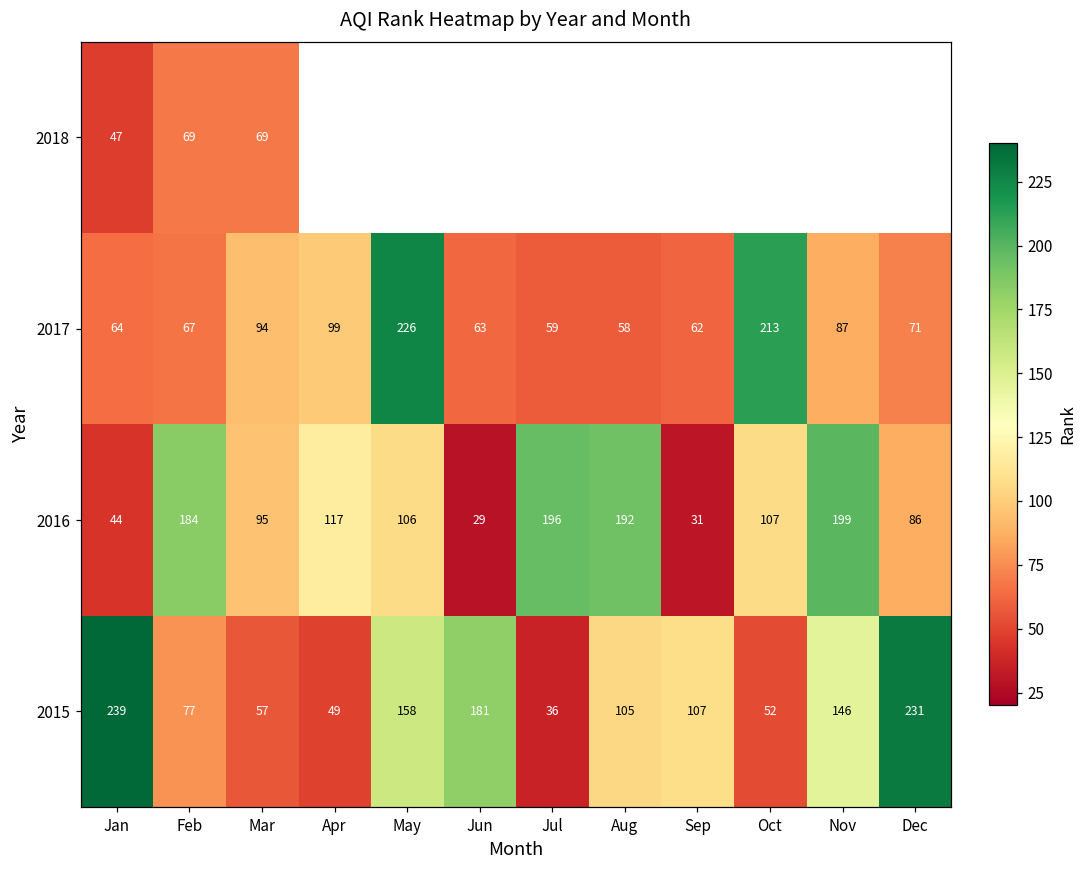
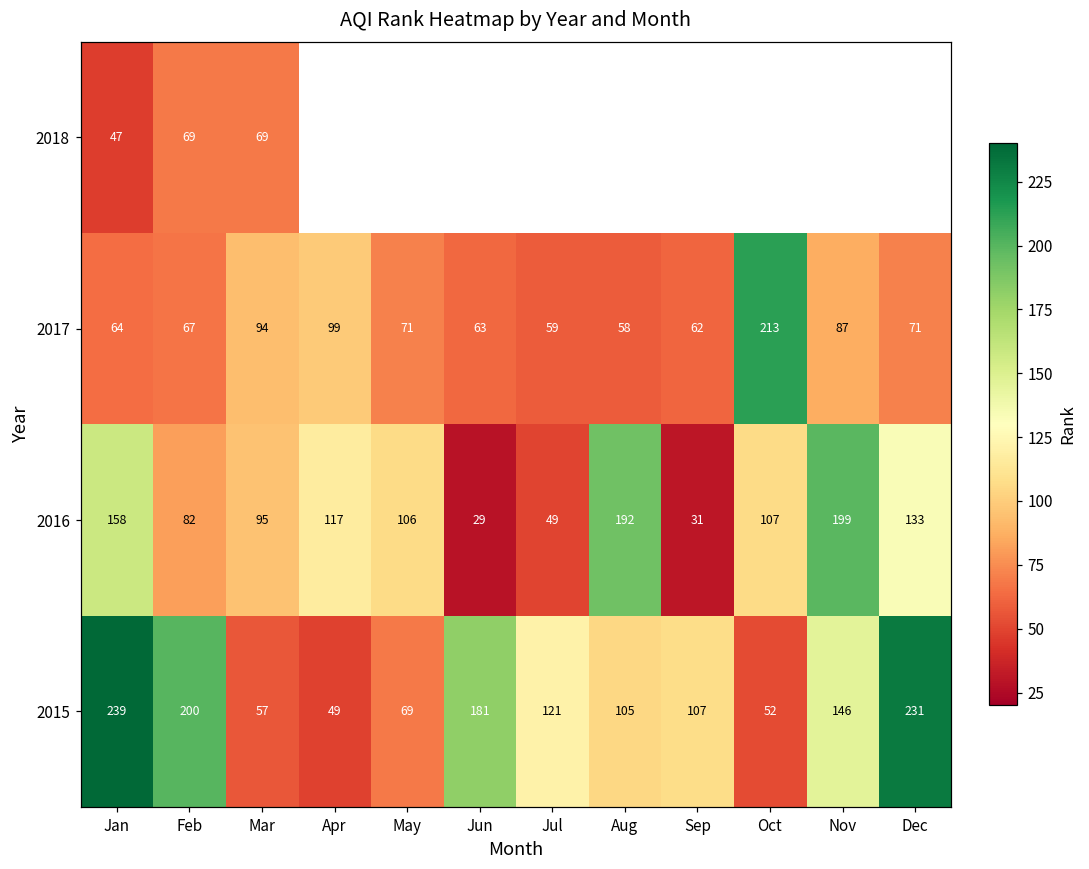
  {
    "2018": {
      "Jan": 47,
      "Feb": 69,
      "Mar": 69
    },
    "2017": {
      "Jan": 64,
      "Feb": 67,
      "Mar": 94,
      "Apr": 99,
-     "May": 226,
+     "May": 71,
      "Jun": 63,
      "Jul": 59,
      "Aug": 58,
      "Sep": 62,
      "Oct": 213,
      "Nov": 87,
      "Dec": 71
    },
    "2016": {
-     "Jan": 44,
-     "Feb": 184,
+     "Jan": 158,
+     "Feb": 82,
      "Mar": 95,
      "Apr": 117,
      "May": 106,
      "Jun": 29,
-     "Jul": 196,
+     "Jul": 49,
      "Aug": 192,
      "Sep": 31,
      "Oct": 107,
      "Nov": 199,
-     "Dec": 86
+     "Dec": 133
    },
    "2015": {
      "Jan": 239,
-     "Feb": 77,
+     "Feb": 200,
      "Mar": 57,
      "Apr": 49,
-     "May": 158,
+     "May": 69,
      "Jun": 181,
-     "Jul": 36,
+     "Jul": 121,
      "Aug": 105,
      "Sep": 107,
      "Oct": 52,
      "Nov": 146,
      "Dec": 231
    }
  }
